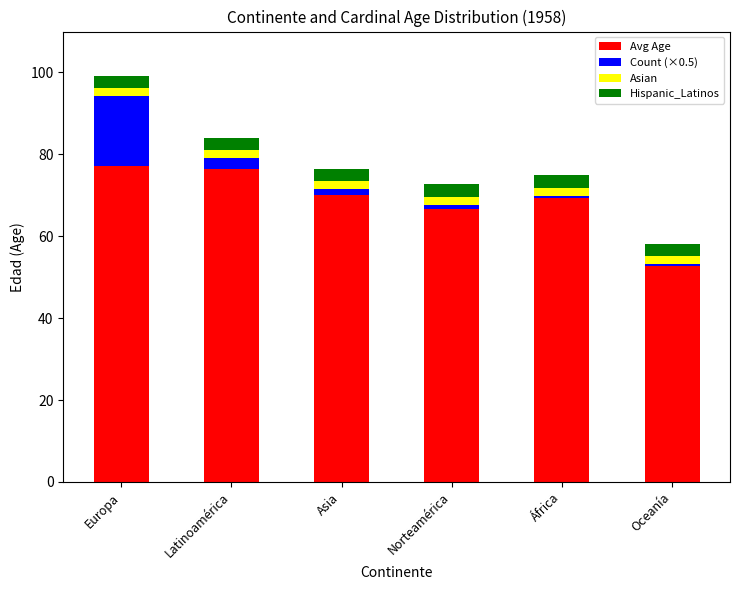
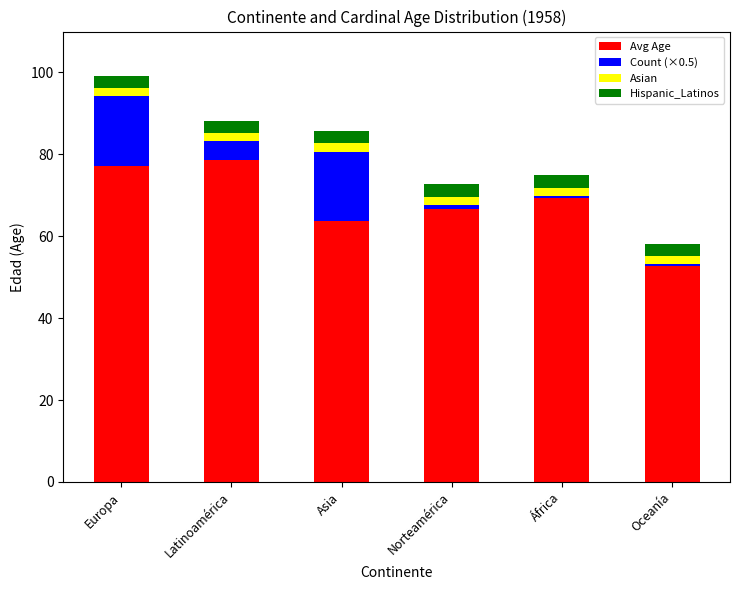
  {
    "Avg Age": {
      "Europa": 77,
-     "Latinoamérica": 77,
-     "Asia": 70,
+     "Latinoamérica": 79,
+     "Asia": 64,
      "Norteamérica": 67,
      "África": 69,
      "Oceanía": 53
    },
    "Count (×0.5)": {
      "Europa": 17,
-     "Latinoamérica": 3,
-     "Asia": 2,
+     "Latinoamérica": 5,
+     "Asia": 17,
      "Norteamérica": 1
    },
    "Asian": {
      "Europa": 2,
      "Latinoamérica": 2,
      "Asia": 2,
      "Norteamérica": 2,
      "África": 2,
      "Oceanía": 2
    },
    "Hispanic_Latinos": {
      "Europa": 3,
      "Latinoamérica": 3,
      "Asia": 3,
      "Norteamérica": 3,
      "África": 3,
      "Oceanía": 3
    }
  }
